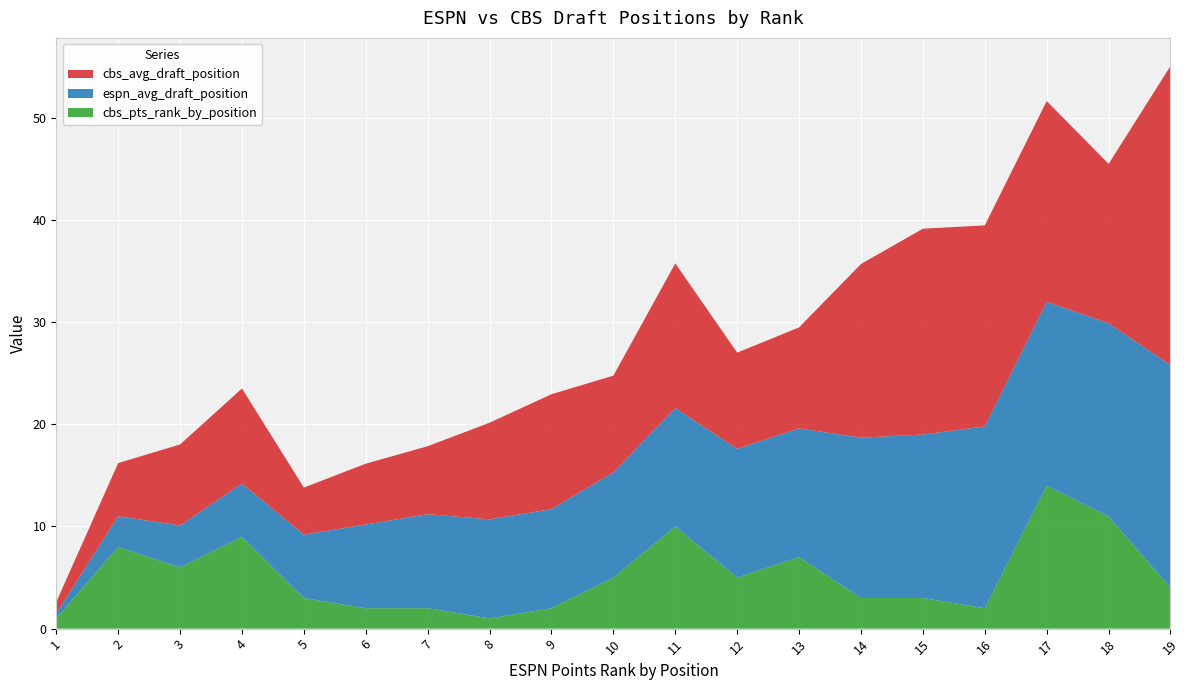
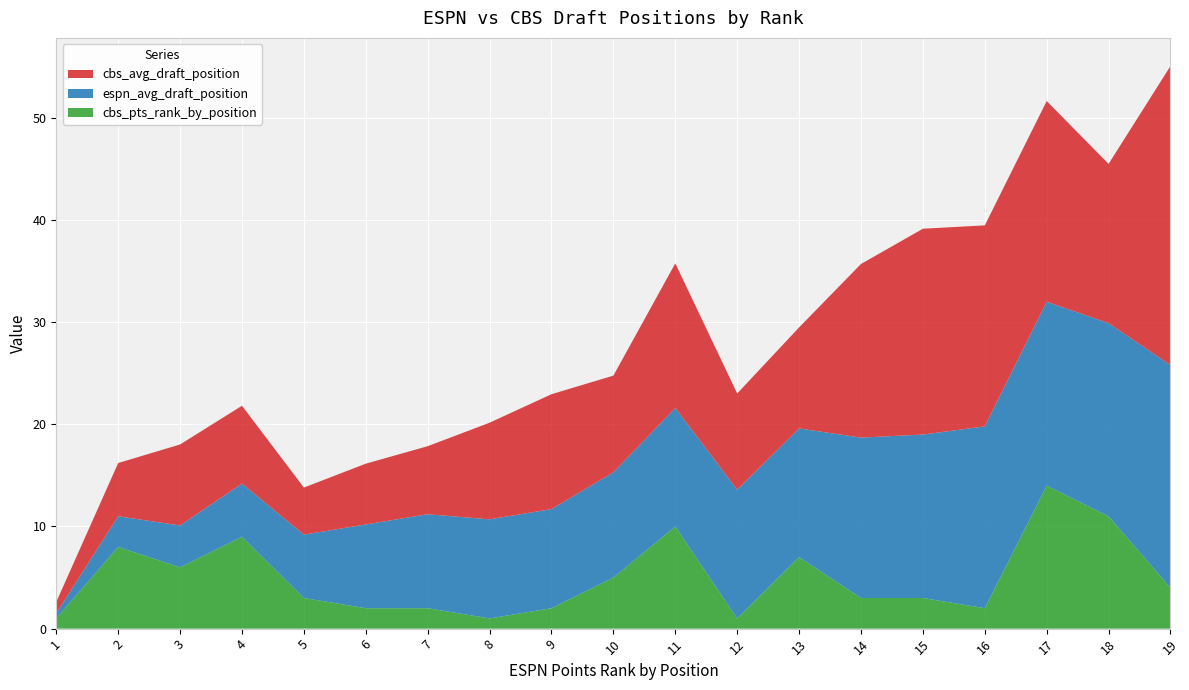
  {
    "cbs_pts_rank_by_position": {
      "1": 1,
      "2": 8,
      "3": 6,
      "4": 9,
      "5": 3,
      "6": 2,
      "7": 2,
      "8": 1,
      "9": 2,
      "10": 5,
      "11": 10,
-     "12": 5,
+     "12": 1,
      "13": 7,
      "14": 3,
      "15": 3,
      "16": 2,
      "17": 14,
      "18": 11,
      "19": 4
    },
    "espn_avg_draft_position": {
      "1": 0.5,
      "2": 3.0,
      "3": 4.1,
      "4": 5.2,
      "5": 6.2,
      "6": 8.2,
      "7": 9.2,
      "8": 9.7,
      "9": 9.7,
      "10": 10.3,
      "11": 11.6,
      "12": 12.6,
      "13": 12.6,
      "14": 15.7,
      "15": 16.0,
      "16": 17.8,
      "17": 18.0,
      "18": 18.9,
      "19": 21.8
    },
    "cbs_avg_draft_position": {
      "1": 1.1,
      "2": 5.2,
      "3": 7.9,
-     "4": 9.3,
+     "4": 7.6,
      "5": 4.6,
      "6": 5.9,
      "7": 6.7,
      "8": 9.5,
      "9": 11.3,
      "10": 9.5,
      "11": 14.2,
      "12": 9.4,
      "13": 9.9,
      "14": 17.0,
      "15": 20.2,
      "16": 19.7,
      "17": 19.7,
      "18": 15.6,
      "19": 29.3
    }
  }
